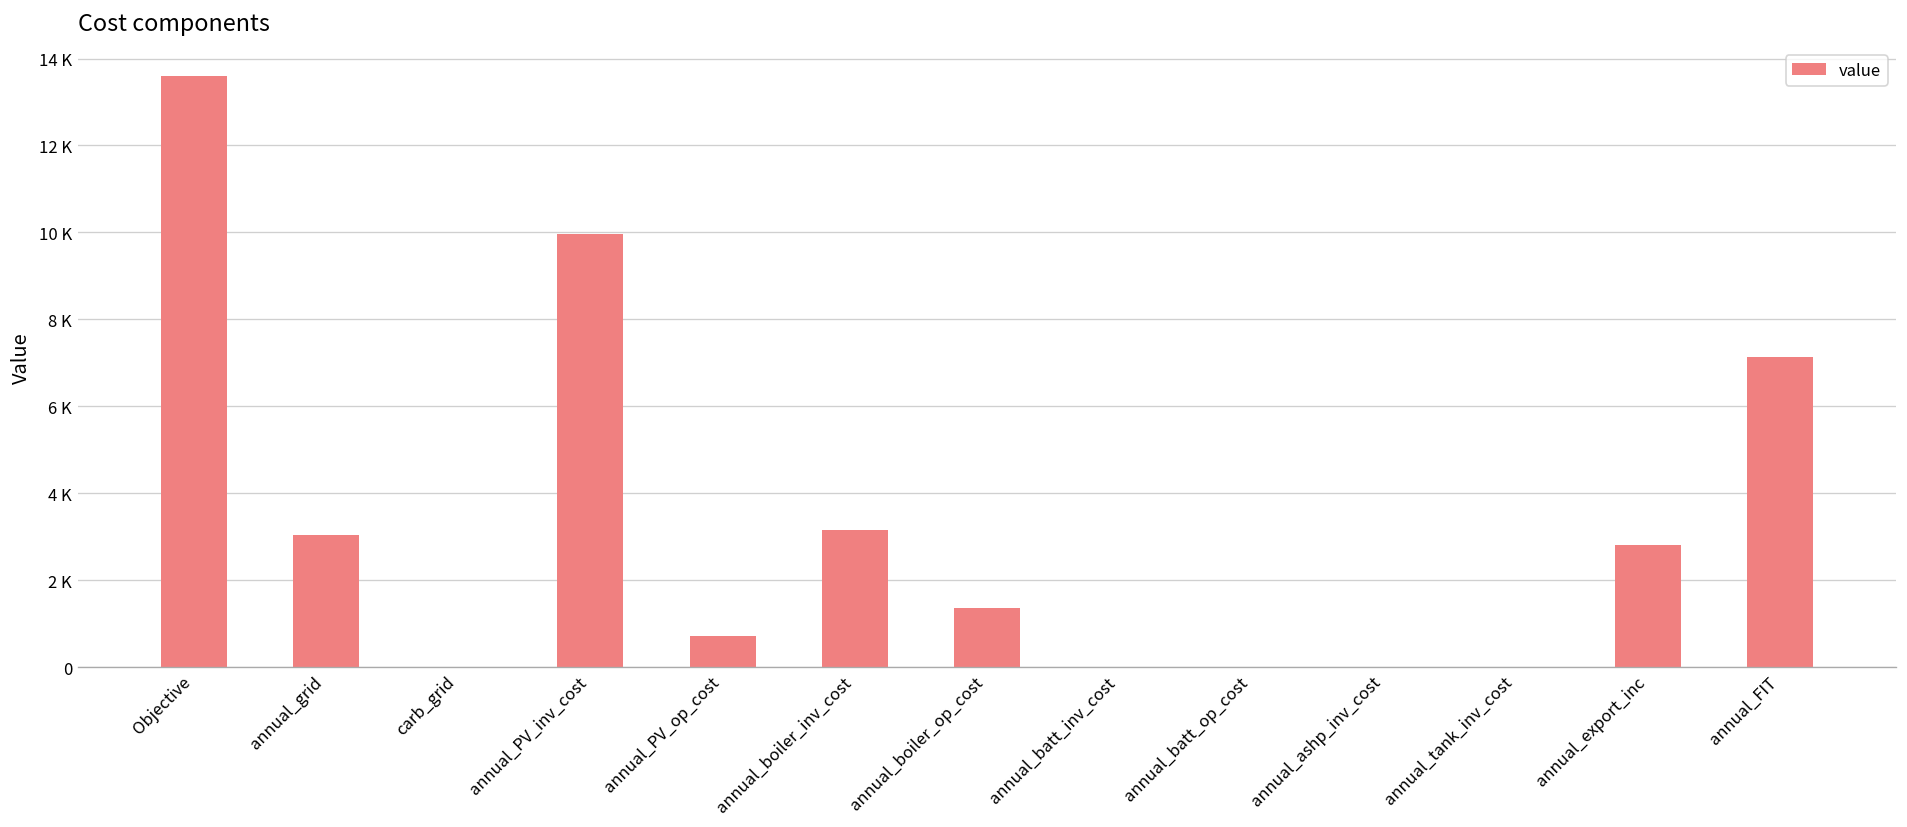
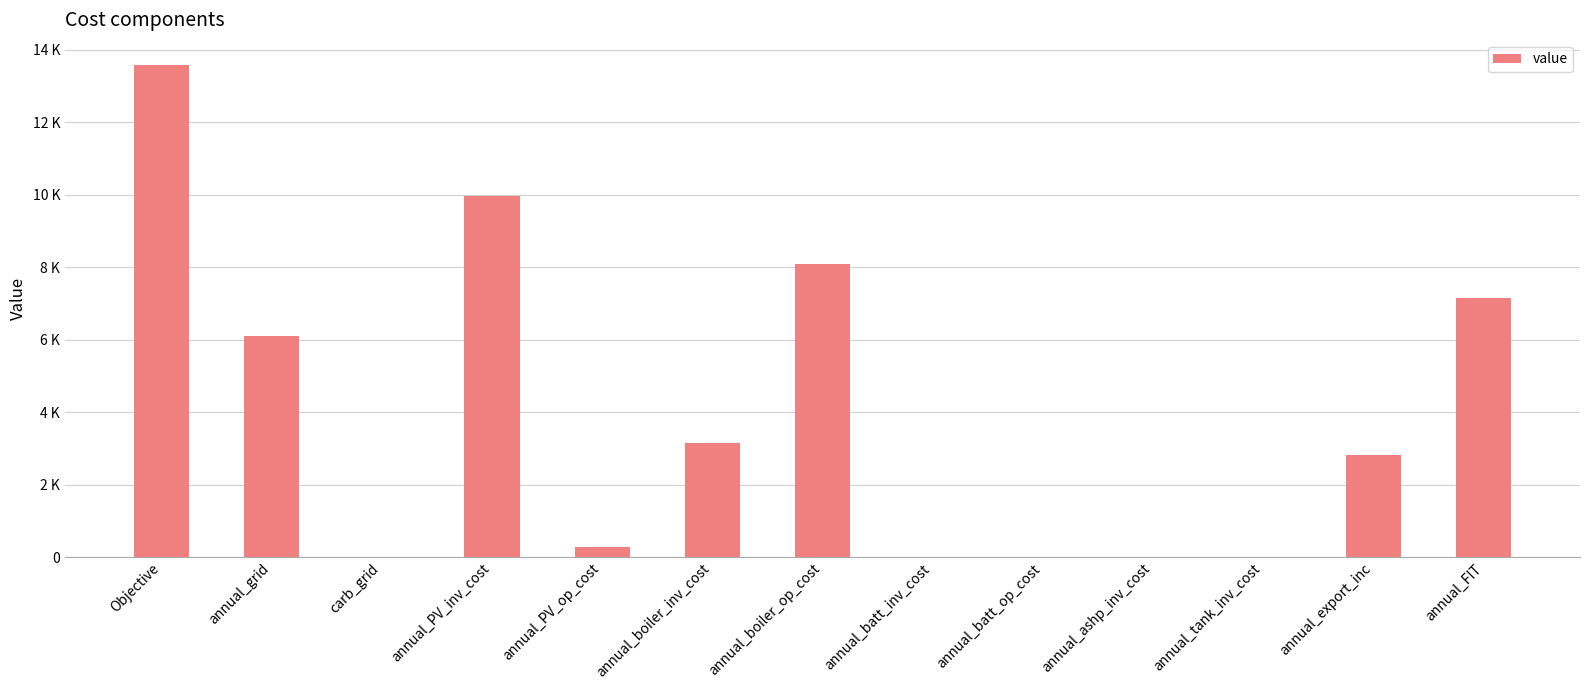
  {
    "Objective": 13600,
-   "annual_grid": 3000,
+   "annual_grid": 6100,
    "carb_grid": 0,
    "annual_PV_inv_cost": 10000,
-   "annual_PV_op_cost": 700,
+   "annual_PV_op_cost": 300,
    "annual_boiler_inv_cost": 3200,
-   "annual_boiler_op_cost": 1400,
+   "annual_boiler_op_cost": 8100,
    "annual_batt_inv_cost": 0,
    "annual_batt_op_cost": 0,
    "annual_ashp_inv_cost": 0,
    "annual_tank_inv_cost": 0,
    "annual_export_inc": 2800,
    "annual_FIT": 7100
  }
